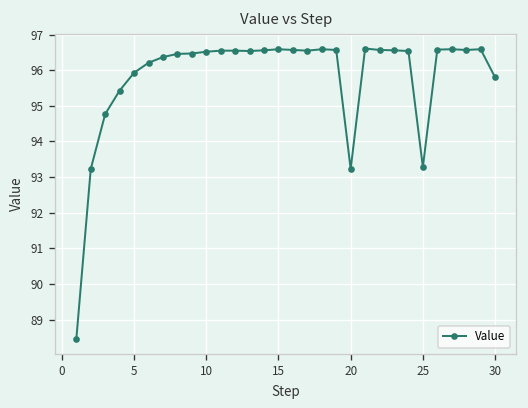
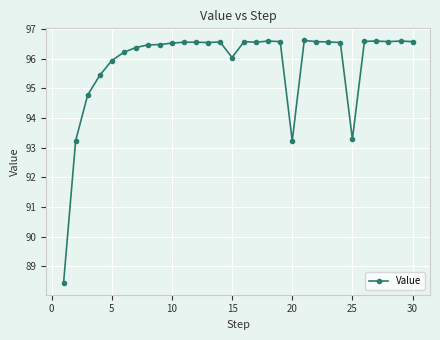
  {
    "5": 95.9,
    "10": 96.5,
-   "15": 96.6,
+   "15": 96.0,
    "20": 93.2,
    "25": 93.3,
-   "30": 95.8
+   "30": 96.6
  }
